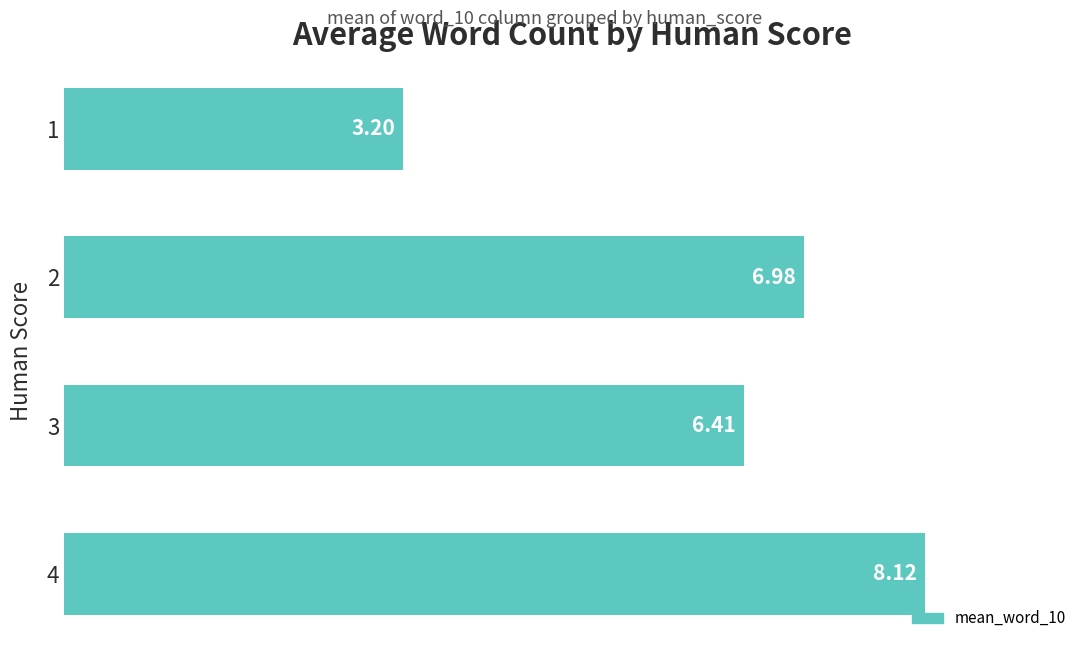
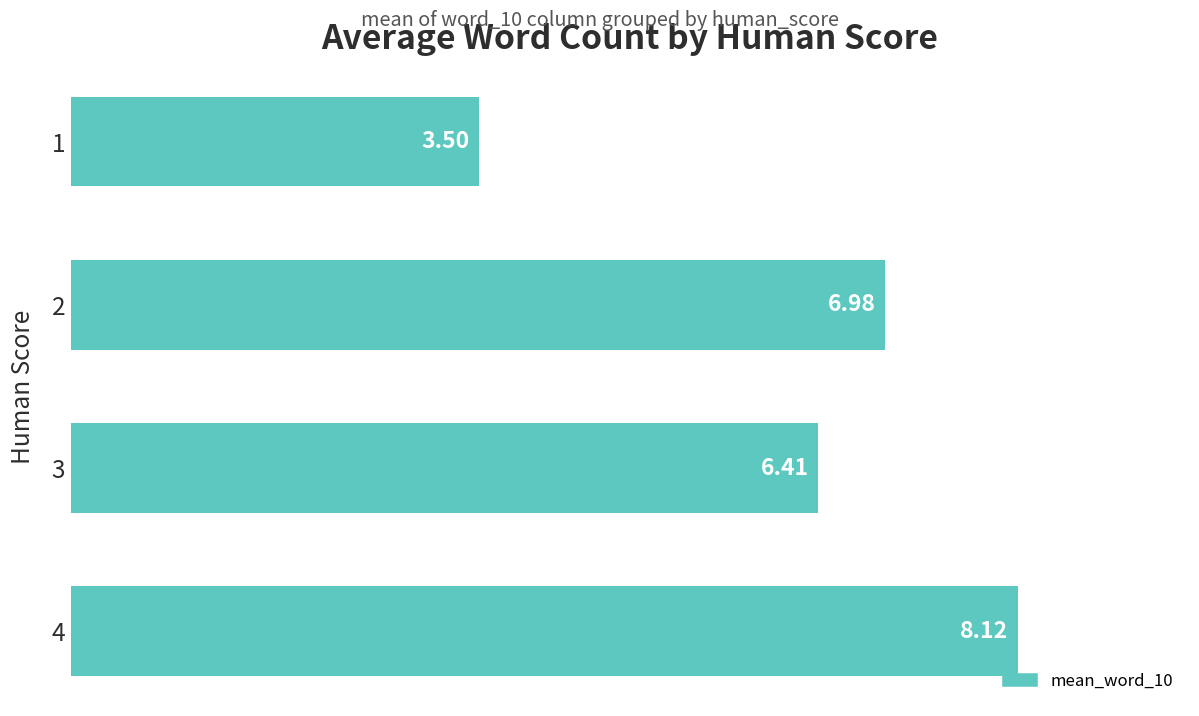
  {
-   "1": 3.20,
+   "1": 3.50,
    "2": 6.98,
    "3": 6.41,
    "4": 8.12
  }
